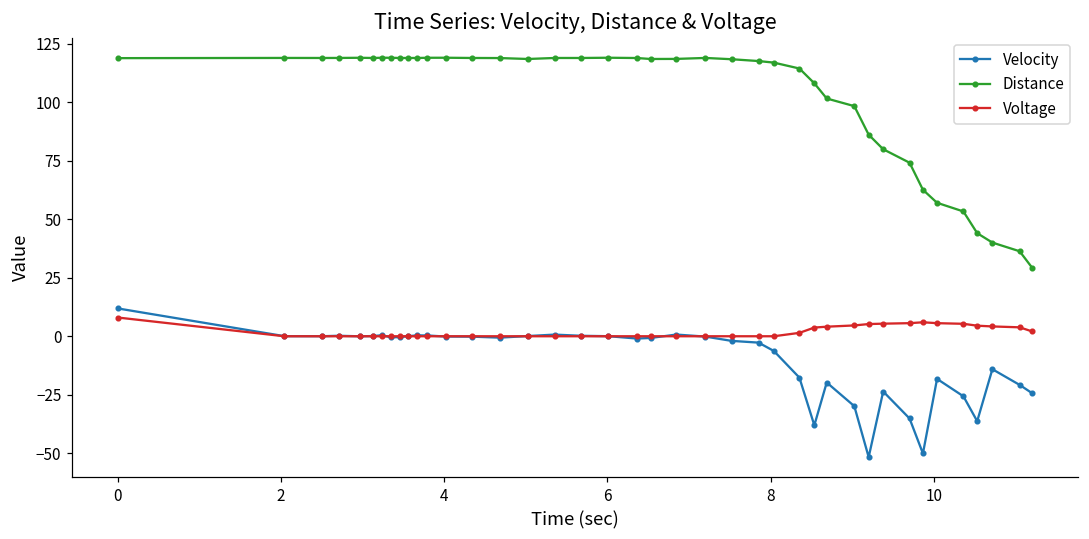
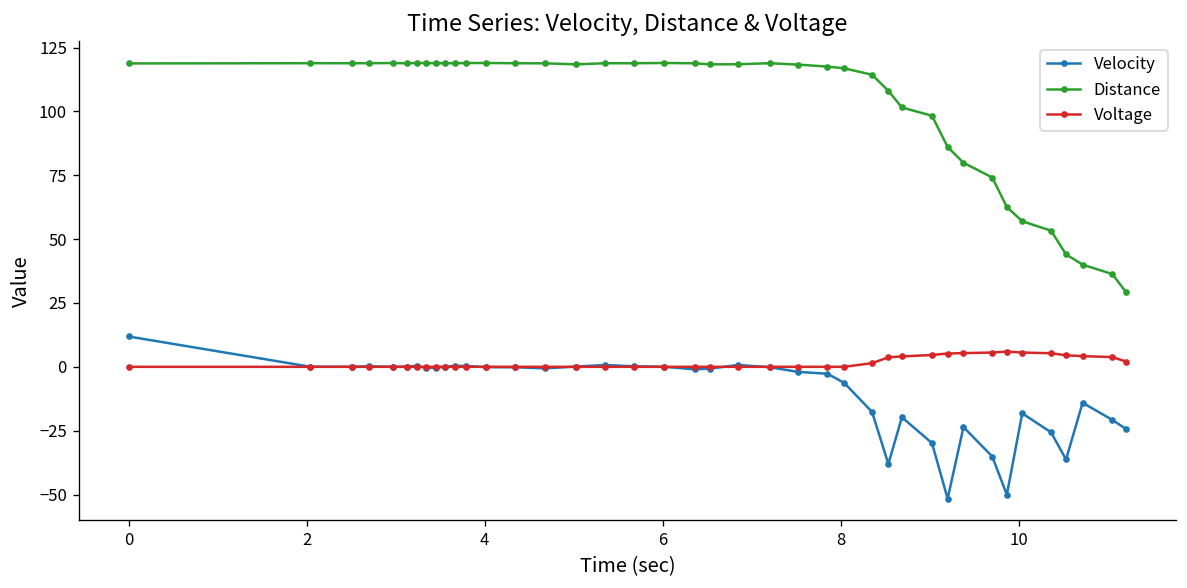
  {
    "Velocity": {
      "0": 12
    },
    "Distance": {
      "0": 119
    },
    "Voltage": {
-     "0": 8
+     "0": 0
    }
  }
